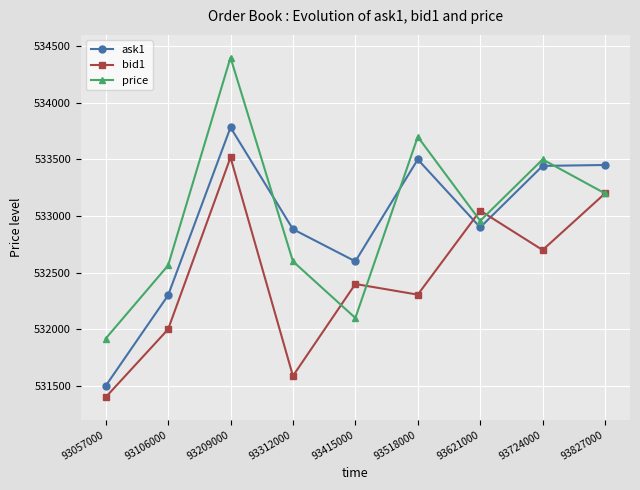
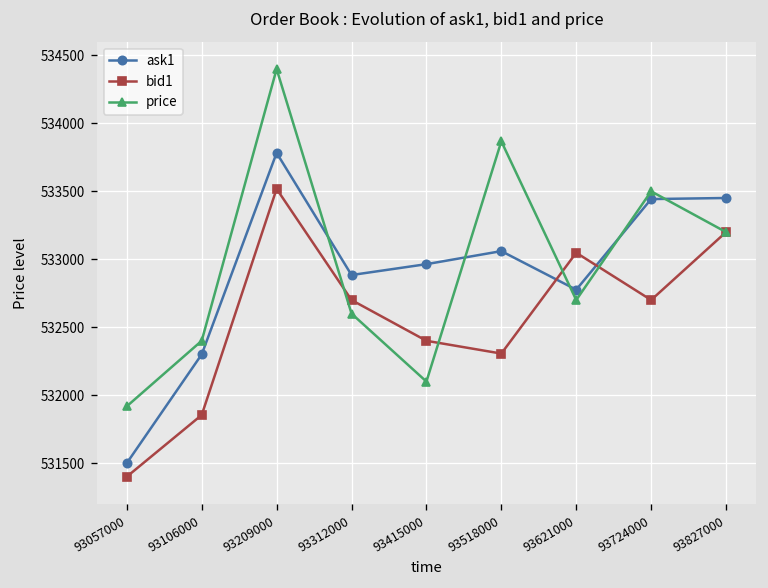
  {
    "ask1": {
      "93057000": 531500,
      "93106000": 532300,
      "93209000": 533780,
      "93312000": 532880,
-     "93415000": 532600,
-     "93518000": 533500,
-     "93621000": 532900,
+     "93415000": 532960,
+     "93518000": 533060,
+     "93621000": 532780,
      "93724000": 533440,
      "93827000": 533450
    },
    "bid1": {
      "93057000": 531400,
-     "93106000": 532000,
+     "93106000": 531850,
      "93209000": 533520,
-     "93312000": 531590,
+     "93312000": 532700,
      "93415000": 532400,
      "93518000": 532310,
      "93621000": 533050,
      "93724000": 532700
    },
    "price": {
      "93057000": 531920,
-     "93106000": 532560,
+     "93106000": 532400,
      "93209000": 534400,
      "93312000": 532600,
      "93415000": 532100,
-     "93518000": 533700,
-     "93621000": 532960,
+     "93518000": 533870,
+     "93621000": 532700,
      "93724000": 533500
    }
  }
